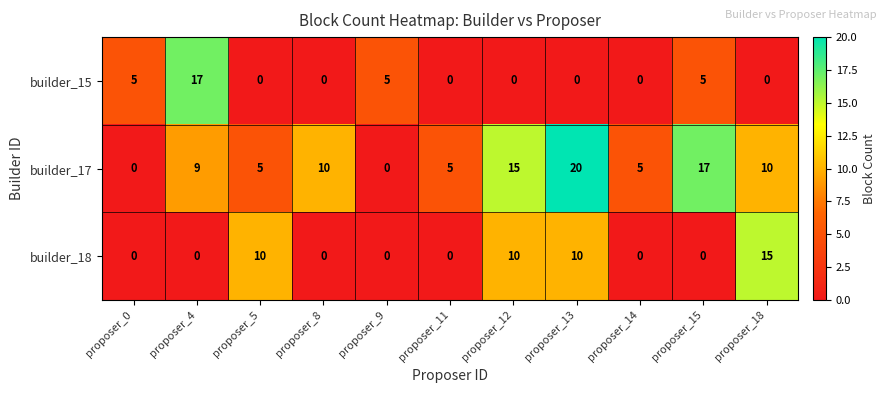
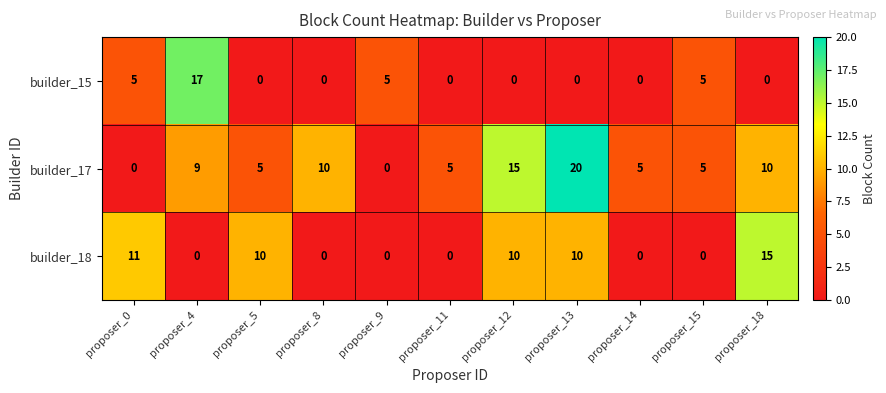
  {
    "builder_15": {
      "proposer_0": 5,
      "proposer_4": 17,
      "proposer_5": 0,
      "proposer_8": 0,
      "proposer_9": 5,
      "proposer_11": 0,
      "proposer_12": 0,
      "proposer_13": 0,
      "proposer_14": 0,
      "proposer_15": 5,
      "proposer_18": 0
    },
    "builder_17": {
      "proposer_0": 0,
      "proposer_4": 9,
      "proposer_5": 5,
      "proposer_8": 10,
      "proposer_9": 0,
      "proposer_11": 5,
      "proposer_12": 15,
      "proposer_13": 20,
      "proposer_14": 5,
-     "proposer_15": 17,
+     "proposer_15": 5,
      "proposer_18": 10
    },
    "builder_18": {
-     "proposer_0": 0,
+     "proposer_0": 11,
      "proposer_4": 0,
      "proposer_5": 10,
      "proposer_8": 0,
      "proposer_9": 0,
      "proposer_11": 0,
      "proposer_12": 10,
      "proposer_13": 10,
      "proposer_14": 0,
      "proposer_15": 0,
      "proposer_18": 15
    }
  }
